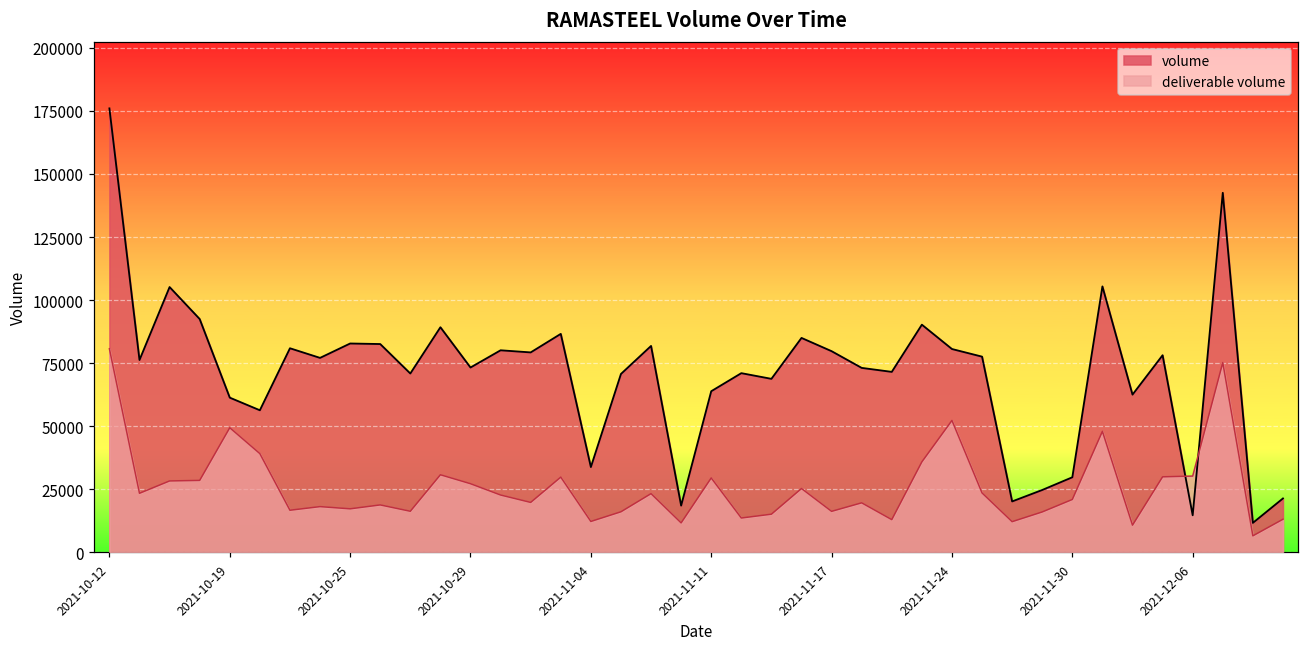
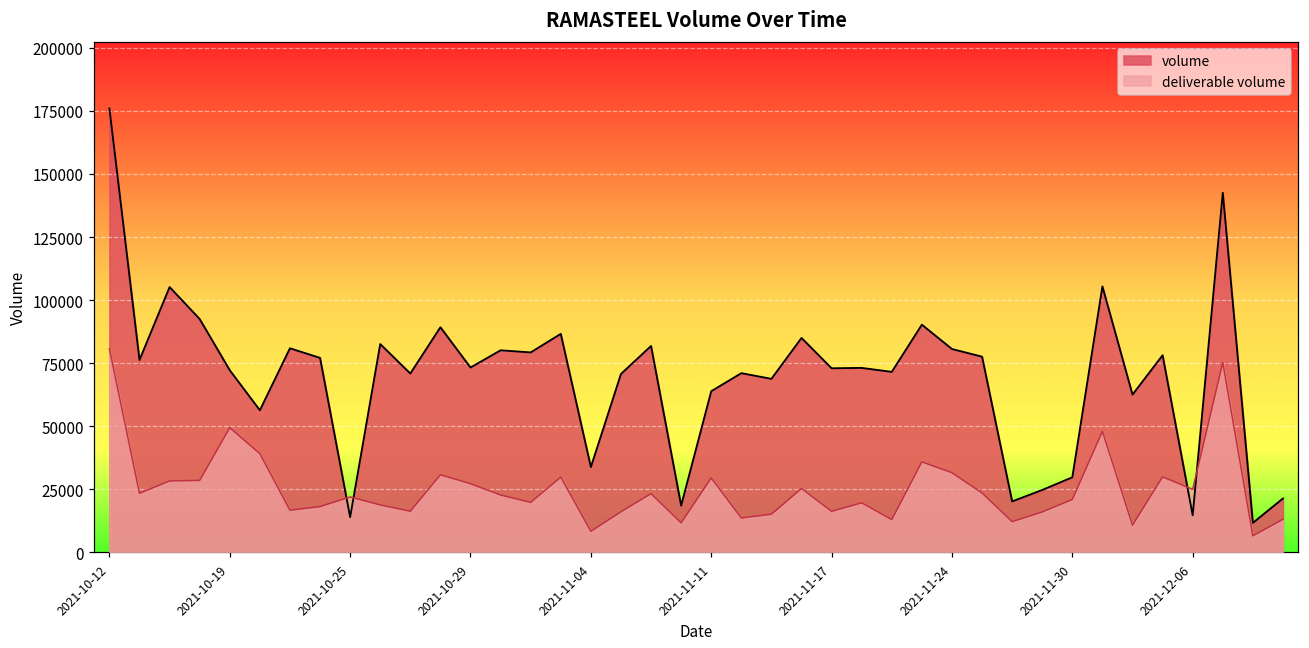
  {
    "volume": {
      "2021-10-12": 176000,
-     "2021-10-19": 61000,
-     "2021-10-25": 83000,
+     "2021-10-19": 72000,
+     "2021-10-25": 14000,
      "2021-10-29": 73000,
      "2021-11-04": 34000,
      "2021-11-11": 64000,
-     "2021-11-17": 80000,
+     "2021-11-17": 73000,
      "2021-11-24": 81000,
      "2021-11-30": 30000,
      "2021-12-06": 15000
    },
    "deliverable volume": {
      "2021-10-12": 81000,
      "2021-10-19": 49000,
-     "2021-10-25": 17000,
+     "2021-10-25": 22000,
      "2021-10-29": 27000,
-     "2021-11-04": 12000,
+     "2021-11-04": 8000,
      "2021-11-11": 30000,
      "2021-11-17": 16000,
-     "2021-11-24": 52000,
+     "2021-11-24": 32000,
      "2021-11-30": 21000,
-     "2021-12-06": 30000
+     "2021-12-06": 25000
    }
  }
